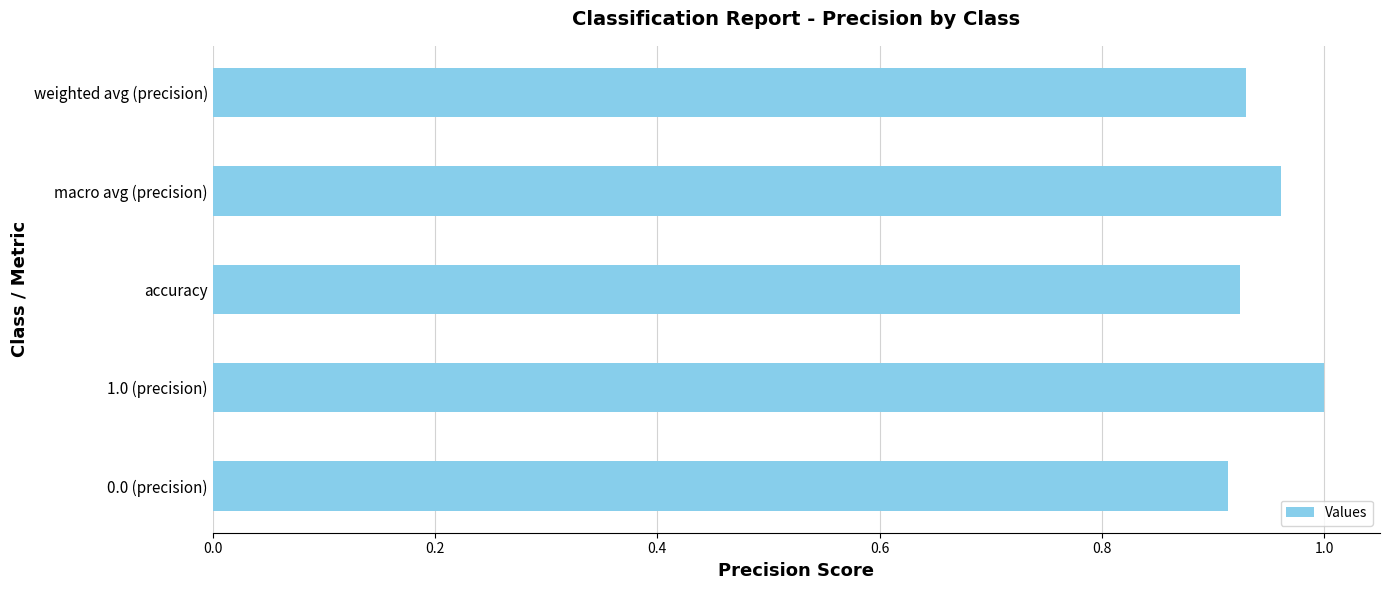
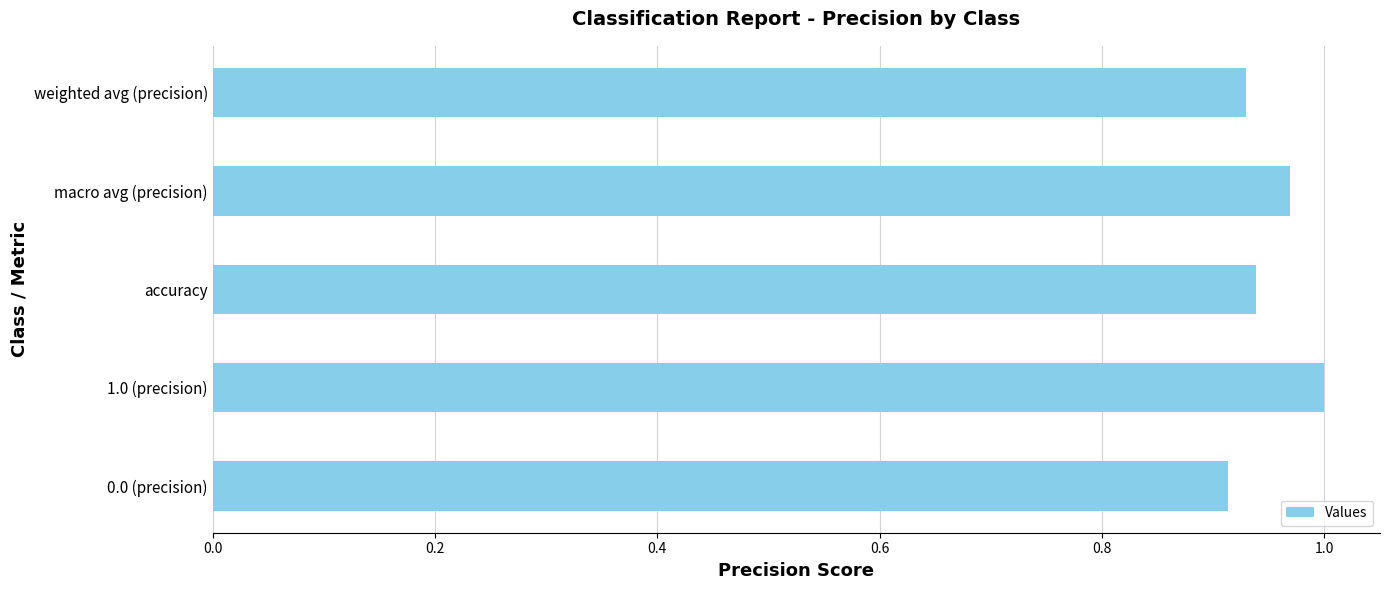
  {
    "weighted avg (precision)": 0.930,
-   "macro avg (precision)": 0.961,
-   "accuracy": 0.924,
+   "macro avg (precision)": 0.969,
+   "accuracy": 0.939,
    "1.0 (precision)": 1.000,
    "0.0 (precision)": 0.914
  }
